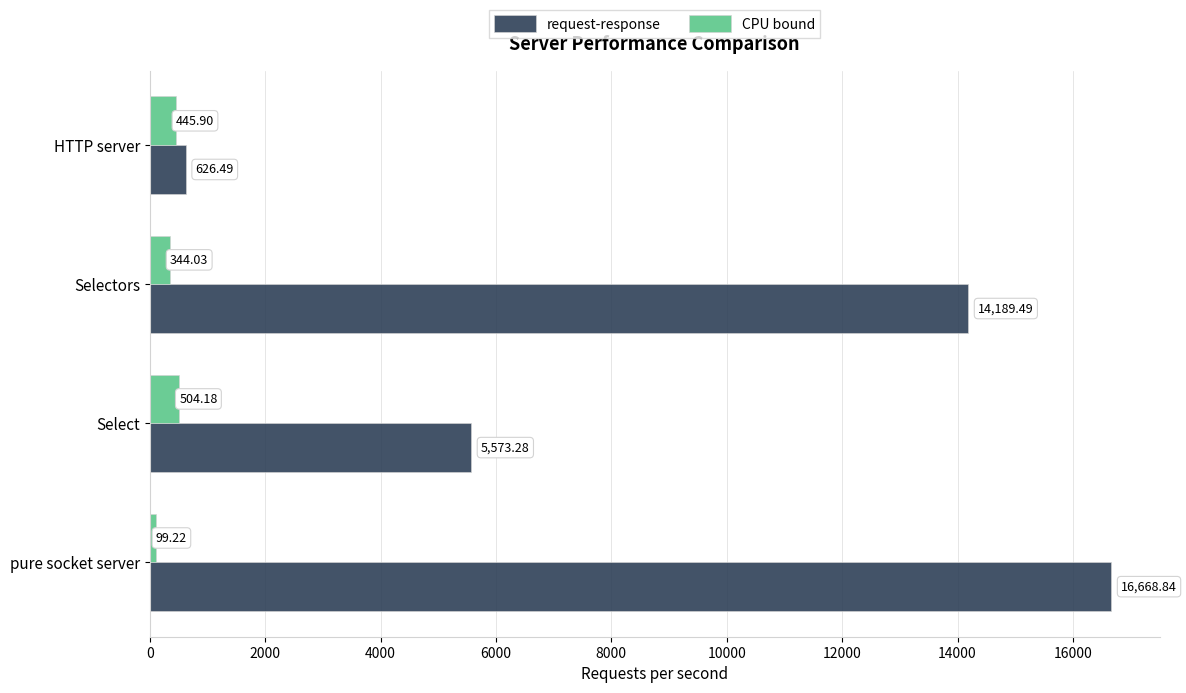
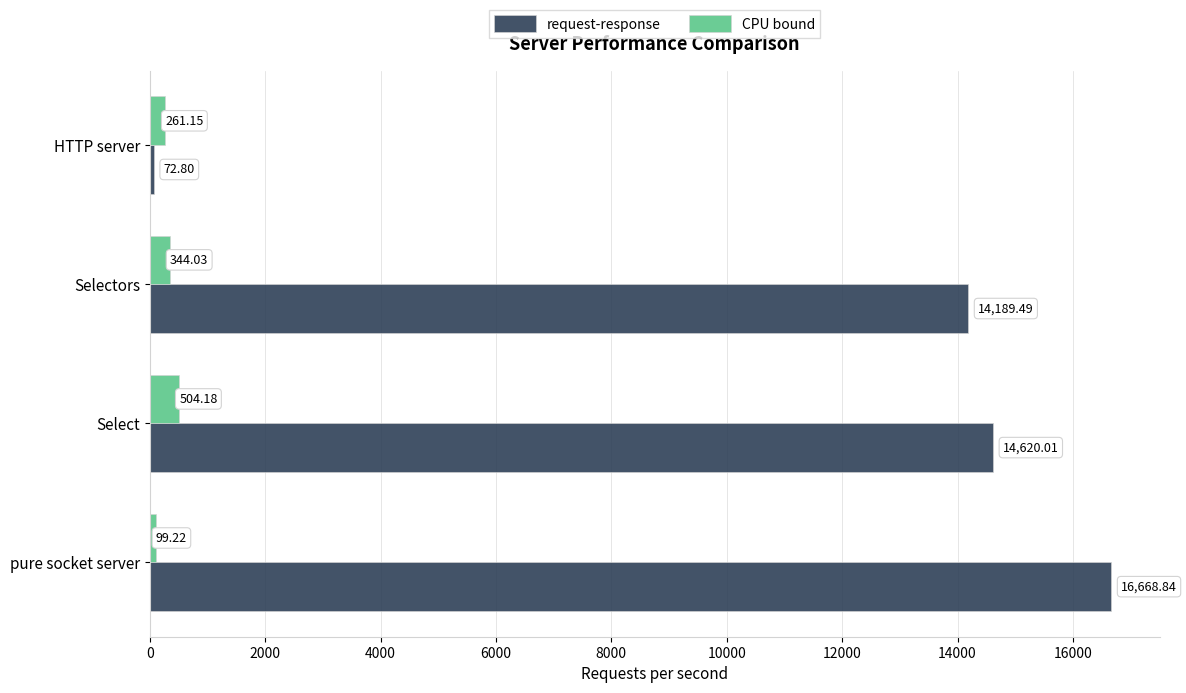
  {
    "request-response": {
-     "HTTP server": "626.49",
-     "Select": "5,573.28"
+     "HTTP server": "72.80",
+     "Select": "14,620.01"
    },
    "CPU bound": {
-     "HTTP server": "445.90"
+     "HTTP server": "261.15"
    }
  }
